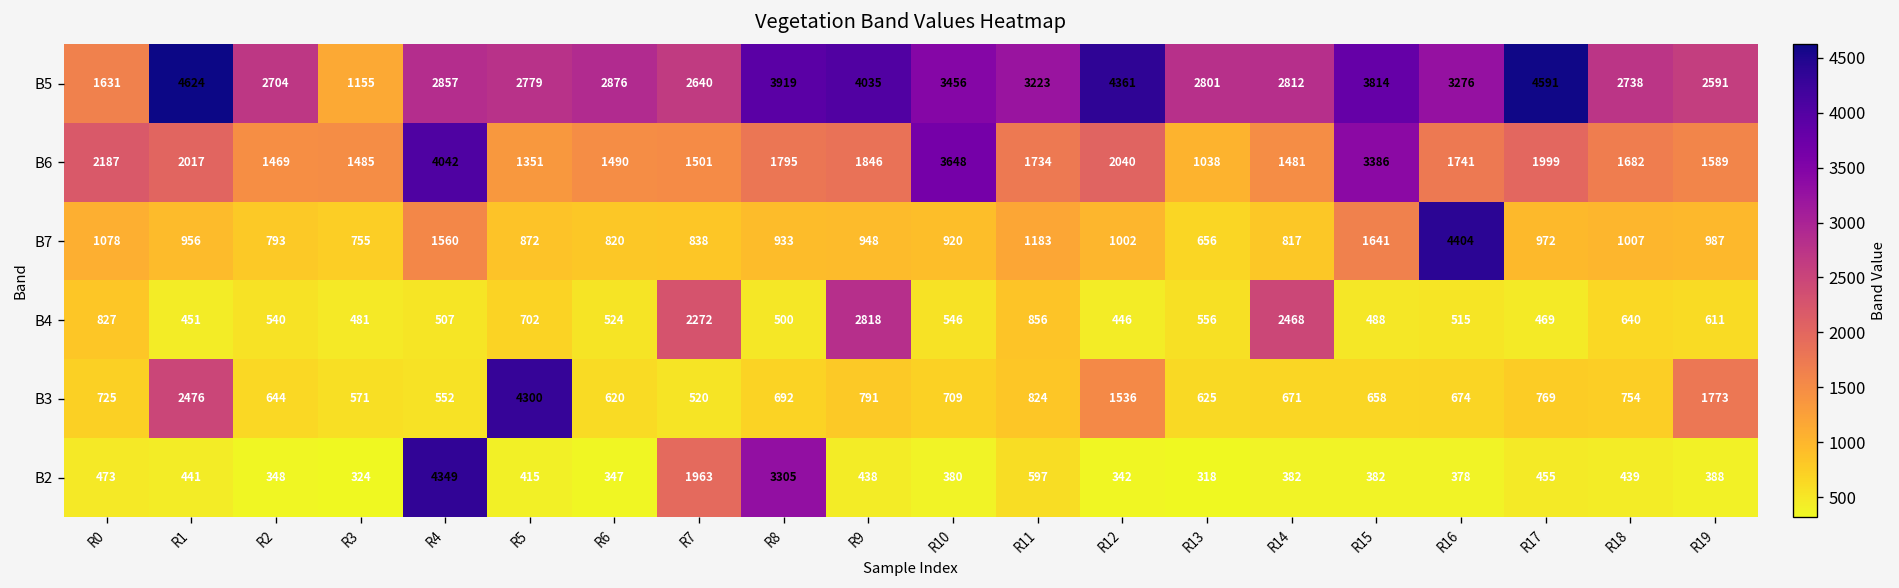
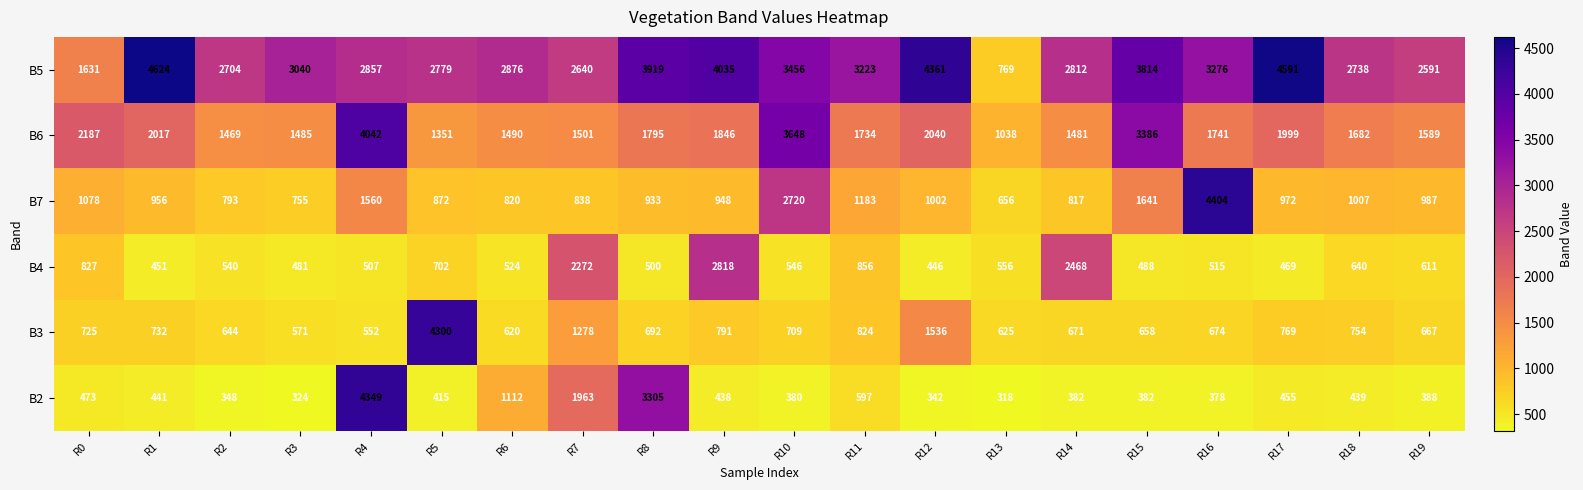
  {
    "B5": {
      "R0": 1631,
      "R1": 4624,
      "R2": 2704,
-     "R3": 1155,
+     "R3": 3040,
      "R4": 2857,
      "R5": 2779,
      "R6": 2876,
      "R7": 2640,
      "R8": 3919,
      "R9": 4035,
      "R10": 3456,
      "R11": 3223,
      "R12": 4361,
-     "R13": 2801,
+     "R13": 769,
      "R14": 2812,
      "R15": 3814,
      "R16": 3276,
      "R17": 4591,
      "R18": 2738,
      "R19": 2591
    },
    "B6": {
      "R0": 2187,
      "R1": 2017,
      "R2": 1469,
      "R3": 1485,
      "R4": 4042,
      "R5": 1351,
      "R6": 1490,
      "R7": 1501,
      "R8": 1795,
      "R9": 1846,
      "R10": 3648,
      "R11": 1734,
      "R12": 2040,
      "R13": 1038,
      "R14": 1481,
      "R15": 3386,
      "R16": 1741,
      "R17": 1999,
      "R18": 1682,
      "R19": 1589
    },
    "B7": {
      "R0": 1078,
      "R1": 956,
      "R2": 793,
      "R3": 755,
      "R4": 1560,
      "R5": 872,
      "R6": 820,
      "R7": 838,
      "R8": 933,
      "R9": 948,
-     "R10": 920,
+     "R10": 2720,
      "R11": 1183,
      "R12": 1002,
      "R13": 656,
      "R14": 817,
      "R15": 1641,
      "R16": 4404,
      "R17": 972,
      "R18": 1007,
      "R19": 987
    },
    "B4": {
      "R0": 827,
      "R1": 451,
      "R2": 540,
      "R3": 481,
      "R4": 507,
      "R5": 702,
      "R6": 524,
      "R7": 2272,
      "R8": 500,
      "R9": 2818,
      "R10": 546,
      "R11": 856,
      "R12": 446,
      "R13": 556,
      "R14": 2468,
      "R15": 488,
      "R16": 515,
      "R17": 469,
      "R18": 640,
      "R19": 611
    },
    "B3": {
      "R0": 725,
-     "R1": 2476,
+     "R1": 732,
      "R2": 644,
      "R3": 571,
      "R4": 552,
      "R5": 4300,
      "R6": 620,
-     "R7": 520,
+     "R7": 1278,
      "R8": 692,
      "R9": 791,
      "R10": 709,
      "R11": 824,
      "R12": 1536,
      "R13": 625,
      "R14": 671,
      "R15": 658,
      "R16": 674,
      "R17": 769,
      "R18": 754,
-     "R19": 1773
+     "R19": 667
    },
    "B2": {
      "R0": 473,
      "R1": 441,
      "R2": 348,
      "R3": 324,
      "R4": 4349,
      "R5": 415,
-     "R6": 347,
+     "R6": 1112,
      "R7": 1963,
      "R8": 3305,
      "R9": 438,
      "R10": 380,
      "R11": 597,
      "R12": 342,
      "R13": 318,
      "R14": 382,
      "R15": 382,
      "R16": 378,
      "R17": 455,
      "R18": 439,
      "R19": 388
    }
  }
